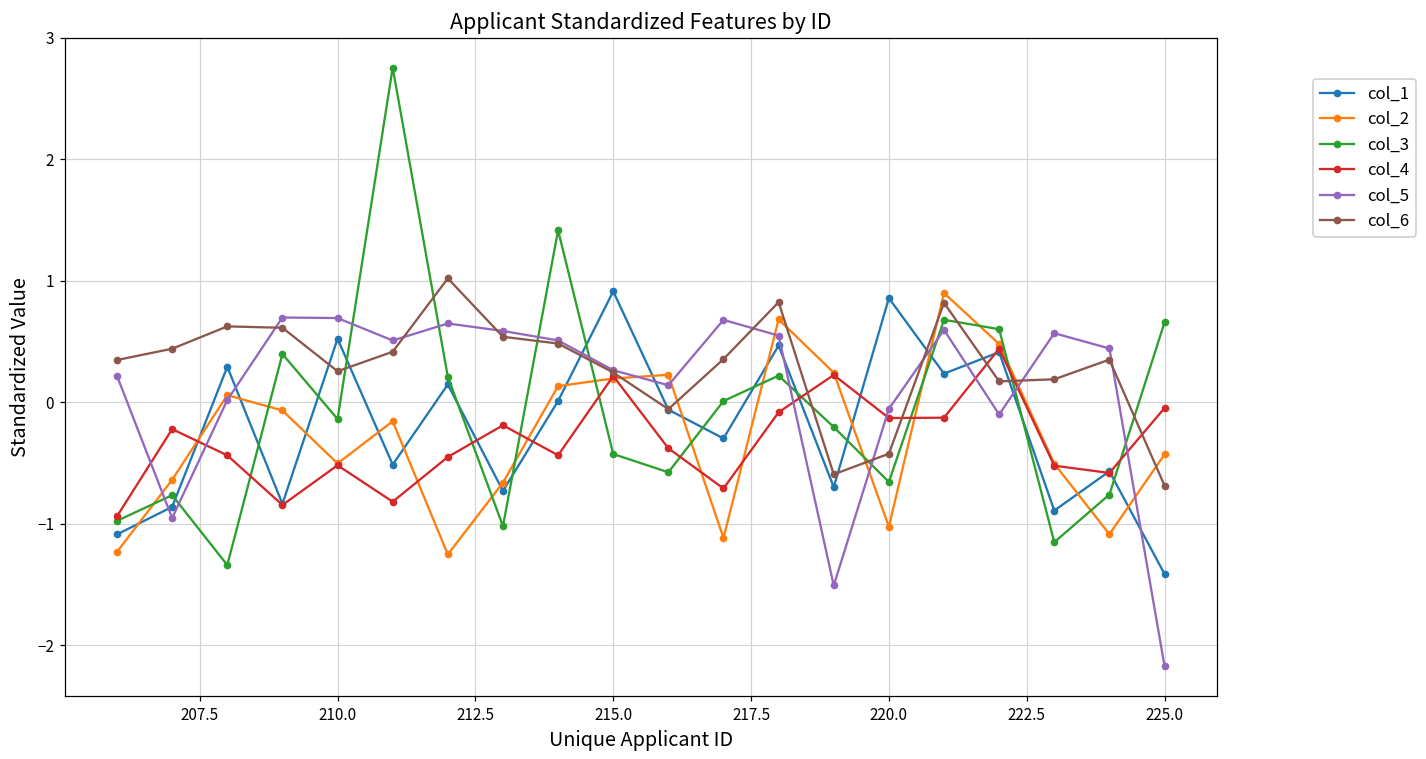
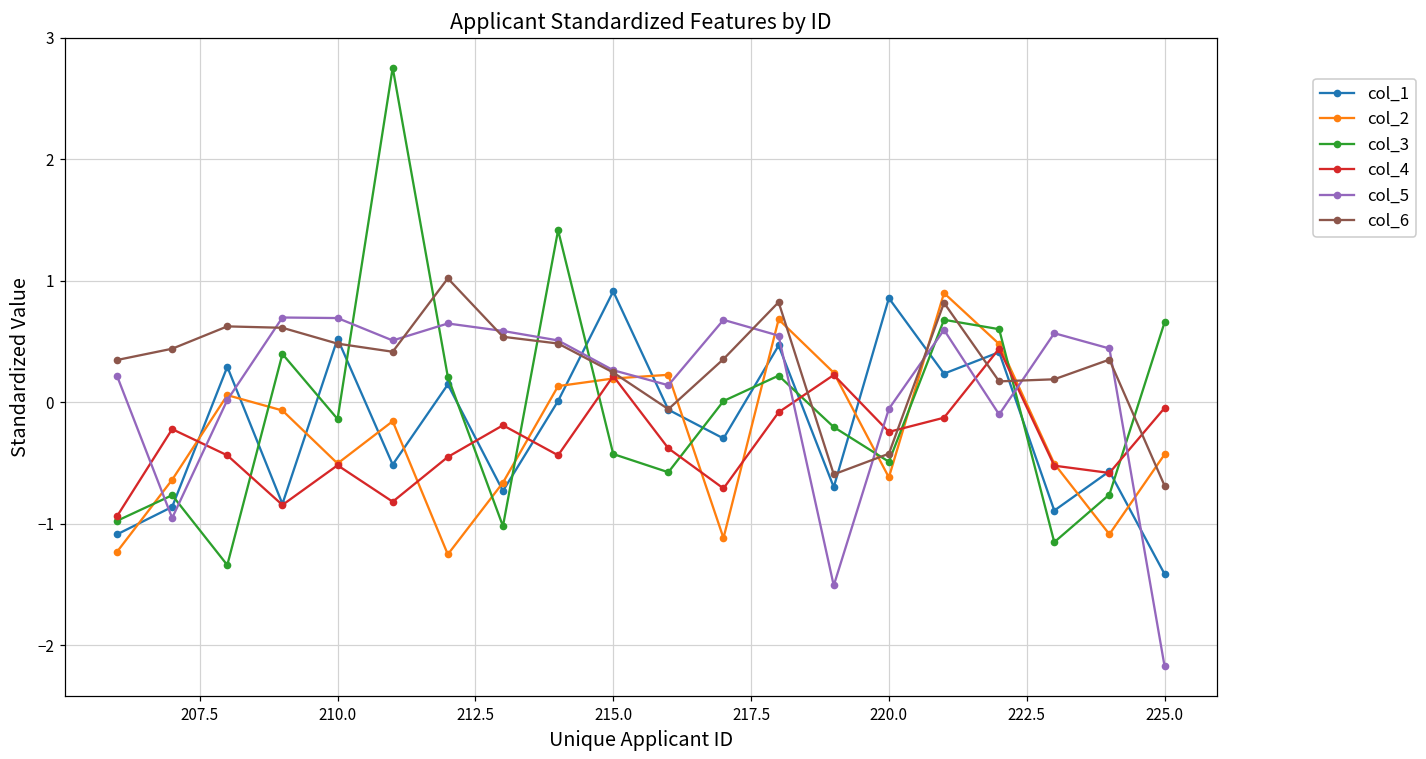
  {
    "col_1": {
      "210.0": 0.52,
      "215.0": 0.91,
      "220.0": 0.86,
      "225.0": -1.41
    },
    "col_2": {
-     "220.0": -1.03,
+     "220.0": -0.62,
      "225.0": -0.43
    },
    "col_3": {
      "210.0": -0.14,
      "215.0": -0.43,
-     "220.0": -0.66,
+     "220.0": -0.49,
      "225.0": 0.66
    },
    "col_4": {
-     "220.0": -0.13,
+     "220.0": -0.24,
      "225.0": -0.05
    },
    "col_5": {
      "210.0": 0.69,
      "220.0": -0.05,
      "225.0": -2.17
    },
    "col_6": {
-     "210.0": 0.26,
+     "210.0": 0.48,
      "220.0": -0.42,
      "225.0": -0.69
    }
  }
